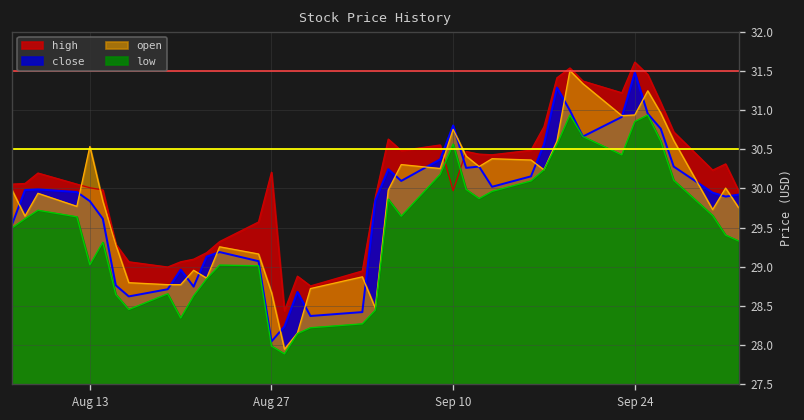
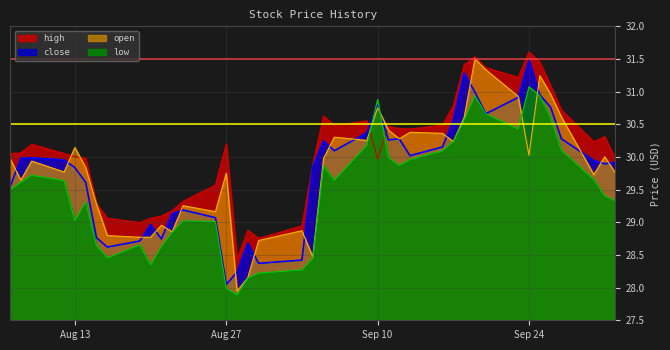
  {
    "high": {
      "Aug 13": 30.0,
      "Aug 27": 30.2,
      "Sep 10": 30.0,
      "Sep 24": 31.6
    },
    "close": {
      "Aug 13": 29.8,
      "Aug 27": 28.0,
      "Sep 10": 30.8,
      "Sep 24": 31.5
    },
    "open": {
-     "Aug 13": 30.5,
-     "Aug 27": 28.7,
+     "Aug 13": 30.1,
+     "Aug 27": 29.8,
      "Sep 10": 30.8,
-     "Sep 24": 30.9
+     "Sep 24": 30.0
    },
    "low": {
      "Aug 13": 29.0,
      "Aug 27": 28.0,
-     "Sep 10": 30.6,
-     "Sep 24": 30.9
+     "Sep 10": 30.9,
+     "Sep 24": 31.1
    }
  }
